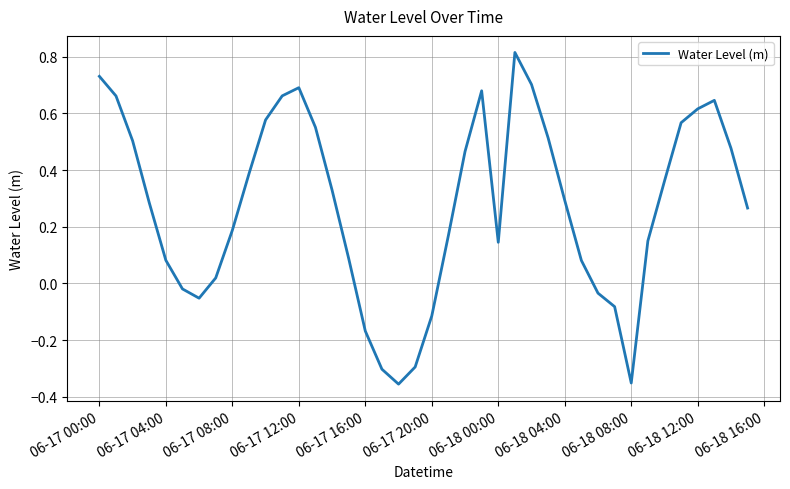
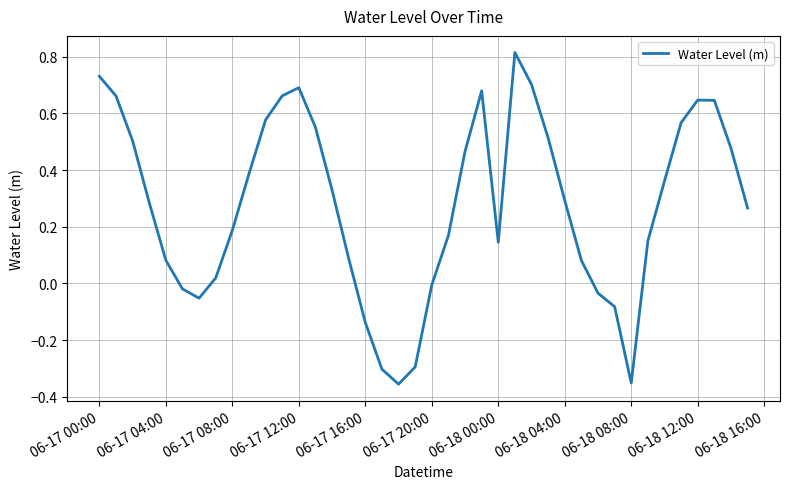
  {
    "06-17 00:00": 0.73,
    "06-17 04:00": 0.08,
    "06-17 08:00": 0.19,
    "06-17 12:00": 0.69,
-   "06-17 16:00": -0.17,
-   "06-17 20:00": -0.11,
+   "06-17 16:00": -0.14,
+   "06-17 20:00": -0.01,
    "06-18 00:00": 0.15,
    "06-18 04:00": 0.29,
    "06-18 08:00": -0.35,
-   "06-18 12:00": 0.62
+   "06-18 12:00": 0.65
  }
